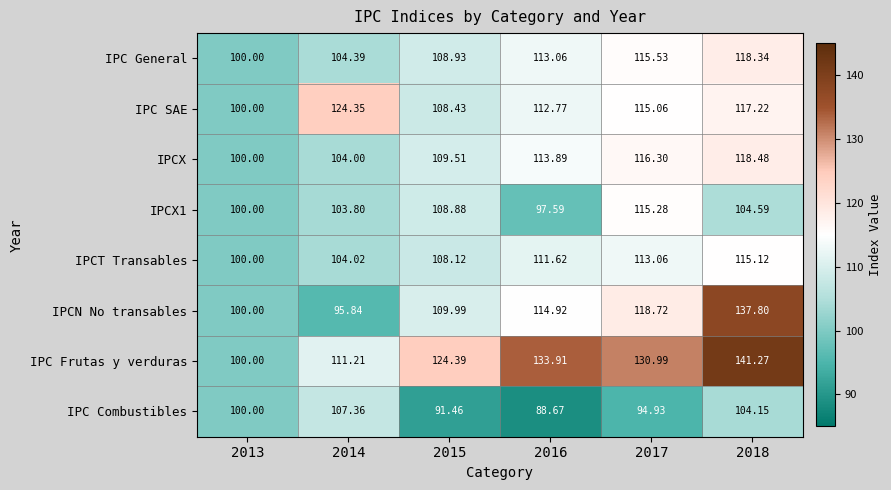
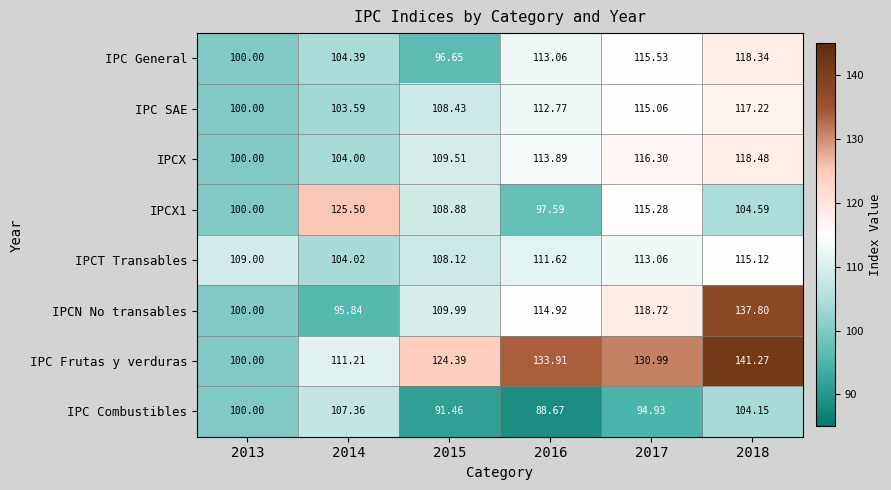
  {
    "IPC General": {
      "2013": 100.00,
      "2014": 104.39,
-     "2015": 108.93,
+     "2015": 96.65,
      "2016": 113.06,
      "2017": 115.53,
      "2018": 118.34
    },
    "IPC SAE": {
      "2013": 100.00,
-     "2014": 124.35,
+     "2014": 103.59,
      "2015": 108.43,
      "2016": 112.77,
      "2017": 115.06,
      "2018": 117.22
    },
    "IPCX": {
      "2013": 100.00,
      "2014": 104.00,
      "2015": 109.51,
      "2016": 113.89,
      "2017": 116.30,
      "2018": 118.48
    },
    "IPCX1": {
      "2013": 100.00,
-     "2014": 103.80,
+     "2014": 125.50,
      "2015": 108.88,
      "2016": 97.59,
      "2017": 115.28,
      "2018": 104.59
    },
    "IPCT Transables": {
-     "2013": 100.00,
+     "2013": 109.00,
      "2014": 104.02,
      "2015": 108.12,
      "2016": 111.62,
      "2017": 113.06,
      "2018": 115.12
    },
    "IPCN No transables": {
      "2013": 100.00,
      "2014": 95.84,
      "2015": 109.99,
      "2016": 114.92,
      "2017": 118.72,
      "2018": 137.80
    },
    "IPC Frutas y verduras": {
      "2013": 100.00,
      "2014": 111.21,
      "2015": 124.39,
      "2016": 133.91,
      "2017": 130.99,
      "2018": 141.27
    },
    "IPC Combustibles": {
      "2013": 100.00,
      "2014": 107.36,
      "2015": 91.46,
      "2016": 88.67,
      "2017": 94.93,
      "2018": 104.15
    }
  }
